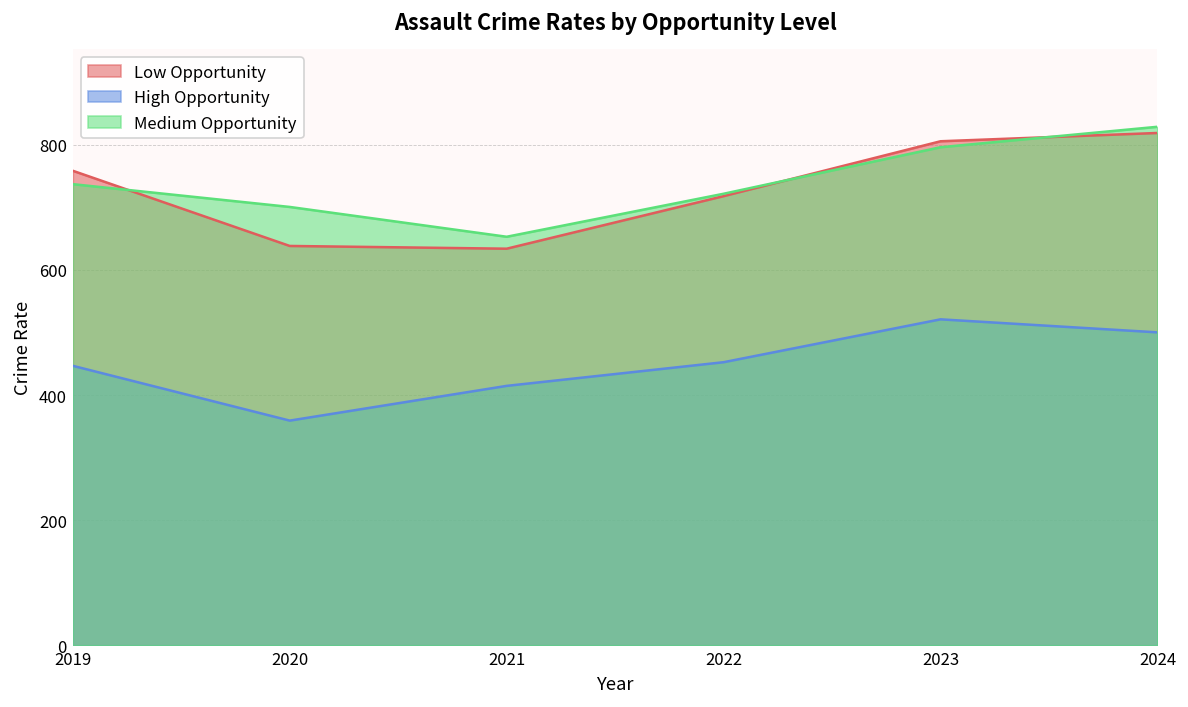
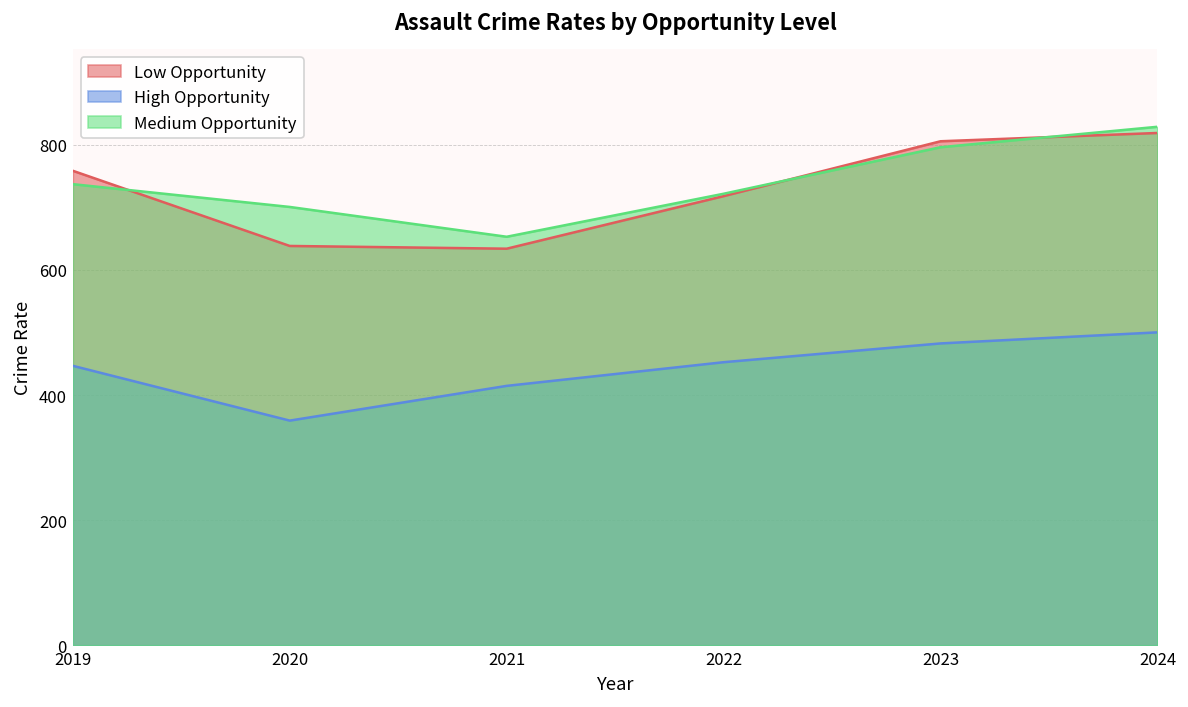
  {
    "Low Opportunity": {
      "2019": 760,
      "2020": 640,
      "2021": 630,
      "2023": 810,
      "2024": 820
    },
    "High Opportunity": {
      "2019": 450,
      "2020": 360,
      "2021": 410,
      "2022": 450,
-     "2023": 520,
+     "2023": 480,
      "2024": 500
    },
    "Medium Opportunity": {
      "2019": 740,
      "2020": 700,
      "2021": 650,
      "2023": 800,
      "2024": 830
    }
  }
